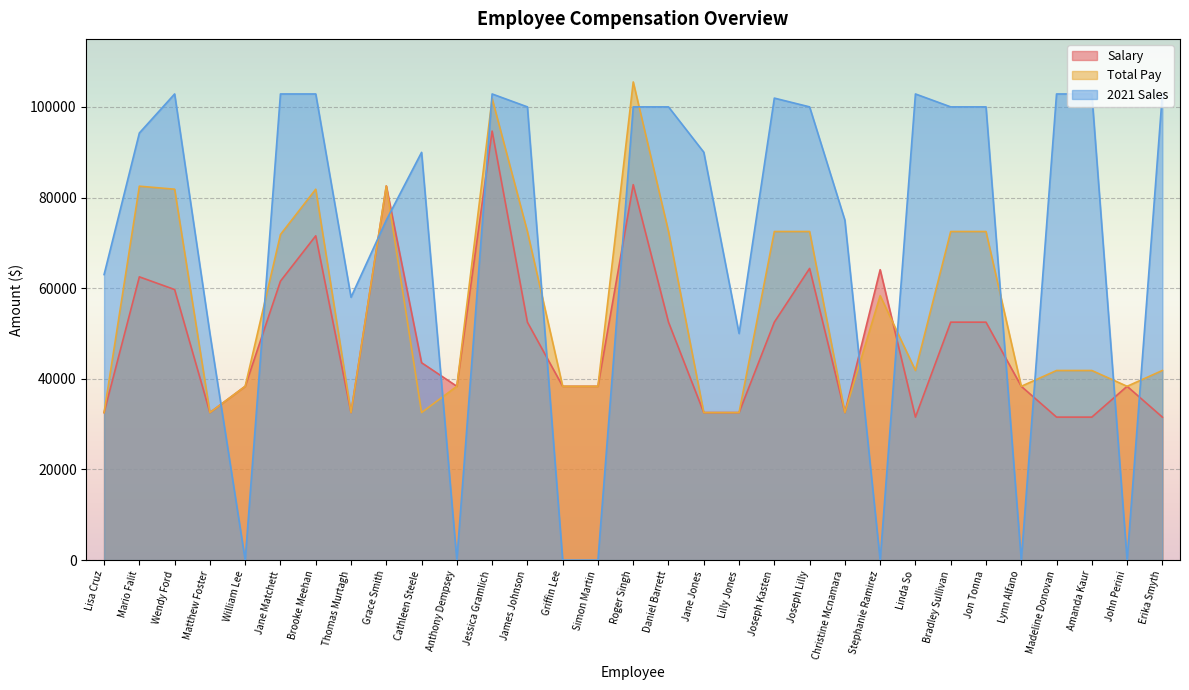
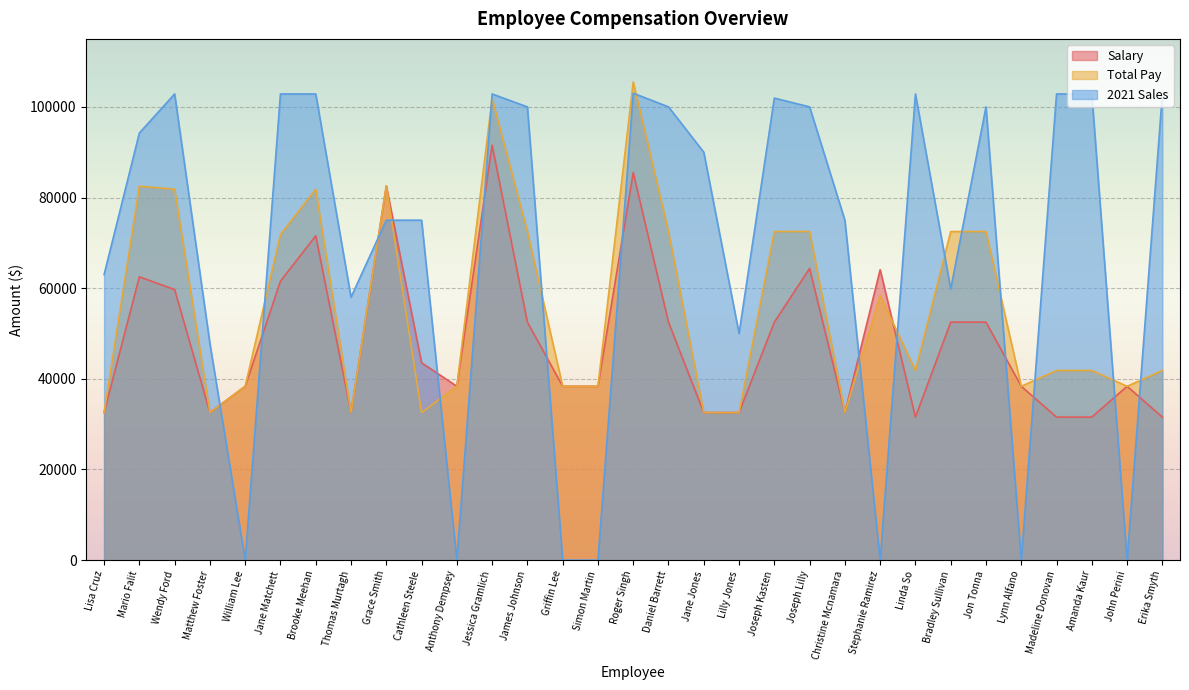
  {
    "Salary": {
      "Mario Falit": 63000,
      "Wendy Ford": 60000,
      "Jane Matchett": 62000,
      "Brooke Meehan": 72000,
      "Cathleen Steele": 44000,
-     "Jessica Gramlich": 95000,
+     "Jessica Gramlich": 92000,
      "James Johnson": 53000,
-     "Roger Singh": 83000,
+     "Roger Singh": 86000,
      "Daniel Barrett": 53000,
      "Joseph Kasten": 53000,
      "Joseph Lilly": 64000,
      "Stephanie Ramirez": 64000,
      "Linda So": 32000,
      "Bradley Sullivan": 53000,
      "Jon Tonna": 53000,
      "Madeline Donovan": 32000,
      "Amanda Kaur": 32000,
      "Erika Smyth": 32000
    },
    "Total Pay": {
      "Mario Falit": 83000,
      "Wendy Ford": 82000,
      "Jane Matchett": 72000,
      "Brooke Meehan": 82000,
      "Cathleen Steele": 33000,
      "Jessica Gramlich": 102000,
      "James Johnson": 73000,
      "Roger Singh": 106000,
      "Daniel Barrett": 73000,
      "Joseph Kasten": 73000,
      "Joseph Lilly": 73000,
      "Stephanie Ramirez": 58000,
      "Linda So": 42000,
      "Bradley Sullivan": 73000,
      "Jon Tonna": 73000,
      "Madeline Donovan": 42000,
      "Amanda Kaur": 42000,
      "Erika Smyth": 42000
    },
    "2021 Sales": {
      "Lisa Cruz": 63000,
      "Mario Falit": 94000,
      "Wendy Ford": 103000,
-     "Matthew Foster": 50000,
+     "Matthew Foster": 48000,
      "William Lee": 0,
      "Jane Matchett": 103000,
      "Brooke Meehan": 103000,
      "Thomas Murtagh": 58000,
      "Grace Smith": 75000,
-     "Cathleen Steele": 90000,
+     "Cathleen Steele": 75000,
      "Anthony Dempsey": 0,
      "Jessica Gramlich": 103000,
      "James Johnson": 100000,
      "Griffin Lee": 0,
      "Simon Martin": 0,
-     "Roger Singh": 100000,
+     "Roger Singh": 103000,
      "Daniel Barrett": 100000,
      "Jane Jones": 90000,
      "Lilly Jones": 50000,
      "Joseph Kasten": 102000,
      "Joseph Lilly": 100000,
      "Christine Mcnamara": 75000,
      "Stephanie Ramirez": 0,
      "Linda So": 103000,
-     "Bradley Sullivan": 100000,
+     "Bradley Sullivan": 60000,
      "Jon Tonna": 100000,
      "Lynn Alfano": 0,
      "Madeline Donovan": 103000,
      "John Perini": 0
    }
  }
